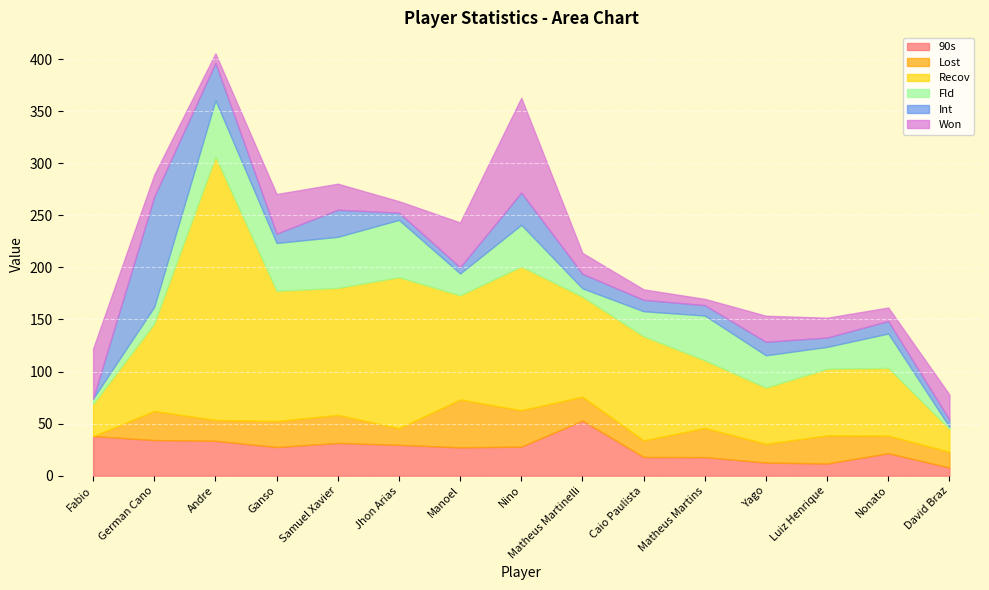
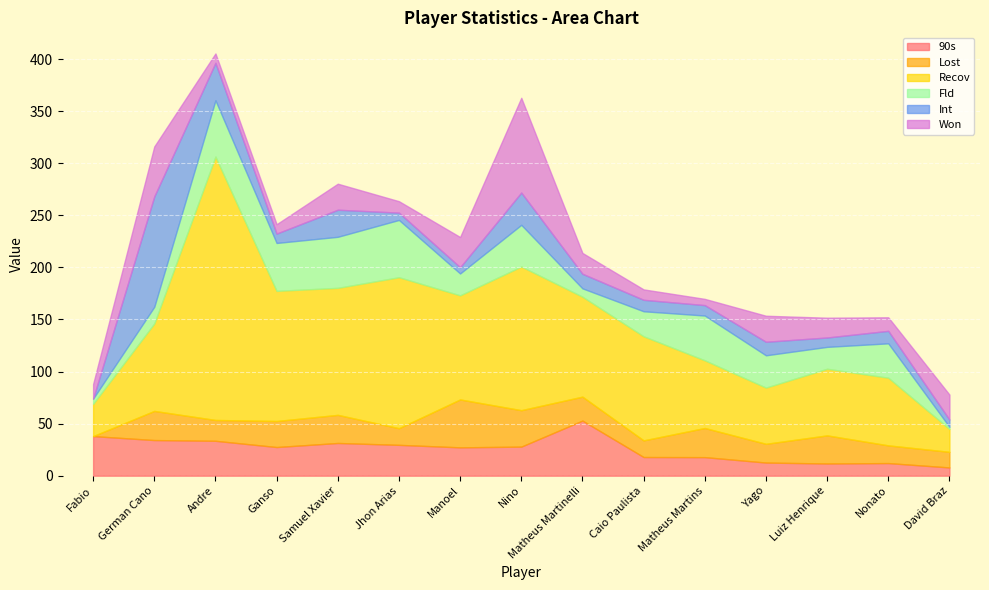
  {
    "90s": {
      "German Cano": 34,
      "Andre": 34,
      "Ganso": 28,
      "Samuel Xavier": 31,
      "Jhon Arias": 30,
      "Manoel": 27,
      "Nino": 28,
      "Matheus Martinelli": 53,
      "Caio Paulista": 18,
      "Matheus Martins": 18,
      "Yago": 13,
      "Luiz Henrique": 12,
-     "Nonato": 22,
+     "Nonato": 12,
      "David Braz": 8
    },
    "Fld": {
      "German Cano": 16,
      "Andre": 54,
      "Ganso": 46,
      "Samuel Xavier": 49,
      "Jhon Arias": 55,
      "Manoel": 21,
      "Nino": 40,
      "Matheus Martinelli": 8,
      "Caio Paulista": 24,
      "Matheus Martins": 43,
      "Yago": 31,
      "Luiz Henrique": 21,
      "Nonato": 33
    },
    "Int": {
      "German Cano": 106,
      "Andre": 36,
      "Ganso": 9,
      "Samuel Xavier": 26,
      "Jhon Arias": 7,
      "Manoel": 6,
      "Nino": 31,
      "Matheus Martinelli": 14,
      "Caio Paulista": 11,
      "Matheus Martins": 10,
      "Yago": 13,
      "Luiz Henrique": 9,
      "Nonato": 12,
      "David Braz": 7
    },
    "Won": {
-     "Fabio": 48,
-     "German Cano": 21,
+     "Fabio": 14,
+     "German Cano": 48,
      "Andre": 9,
-     "Ganso": 38,
+     "Ganso": 9,
      "Samuel Xavier": 25,
      "Jhon Arias": 11,
-     "Manoel": 43,
+     "Manoel": 29,
      "Nino": 91,
      "Matheus Martinelli": 20,
      "Caio Paulista": 10,
      "Matheus Martins": 6,
      "Yago": 25,
      "Luiz Henrique": 19,
      "Nonato": 13,
      "David Braz": 24
    }
  }
